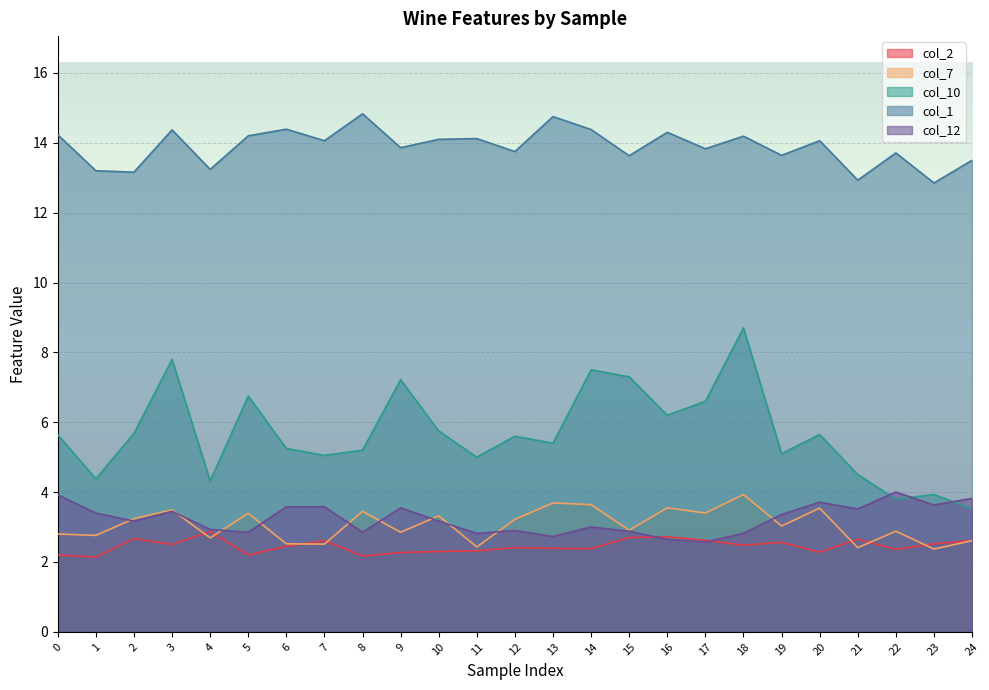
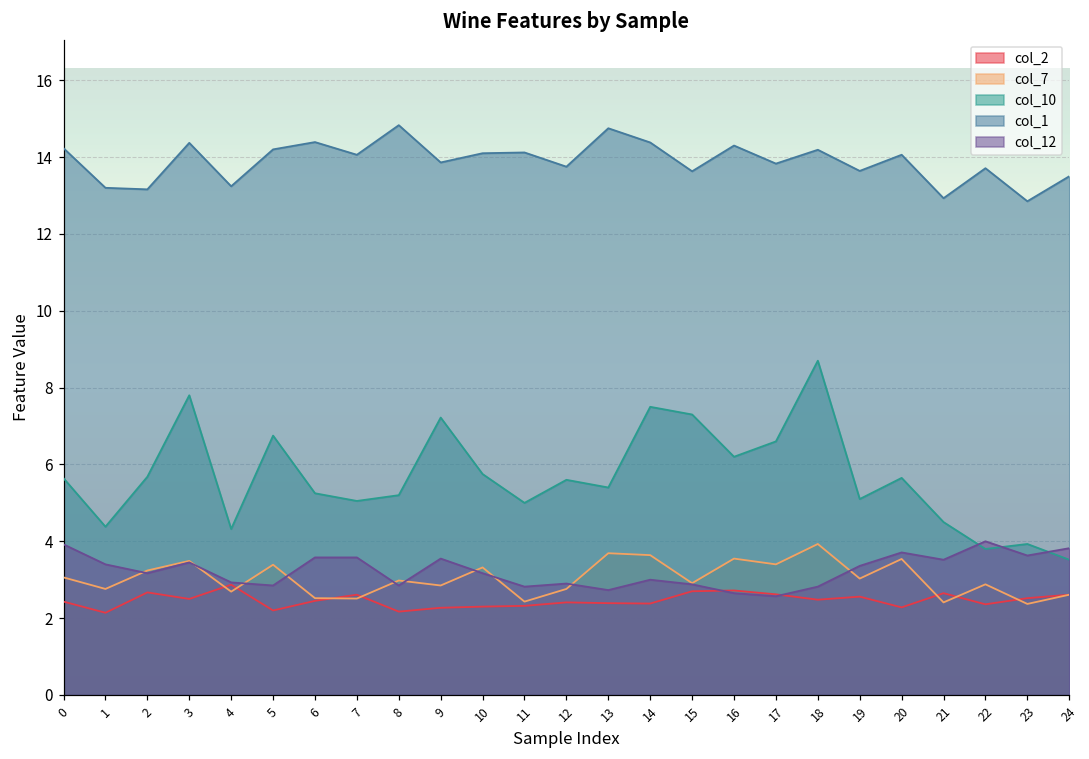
  {
    "col_2": {
-     "0": 2.2,
+     "0": 2.4,
      "1": 2.1,
      "2": 2.7,
      "3": 2.5,
      "5": 2.2,
      "7": 2.6,
      "8": 2.2,
      "9": 2.3,
      "10": 2.3,
      "11": 2.3,
      "12": 2.4,
      "13": 2.4,
      "14": 2.4,
      "15": 2.7,
      "18": 2.5,
      "19": 2.6,
      "20": 2.3,
      "21": 2.7,
      "22": 2.4,
      "23": 2.5
    },
    "col_7": {
-     "0": 2.8,
+     "0": 3.1,
      "1": 2.8,
      "4": 2.7,
      "5": 3.4,
      "7": 2.5,
-     "8": 3.5,
+     "8": 3.0,
      "9": 2.9,
      "10": 3.3,
      "11": 2.4,
-     "12": 3.2,
+     "12": 2.8,
      "13": 3.7,
      "14": 3.6,
      "16": 3.6,
      "17": 3.4,
      "18": 3.9,
      "19": 3.0,
      "20": 3.5,
      "21": 2.4,
      "22": 2.9,
      "23": 2.4
    }
  }
